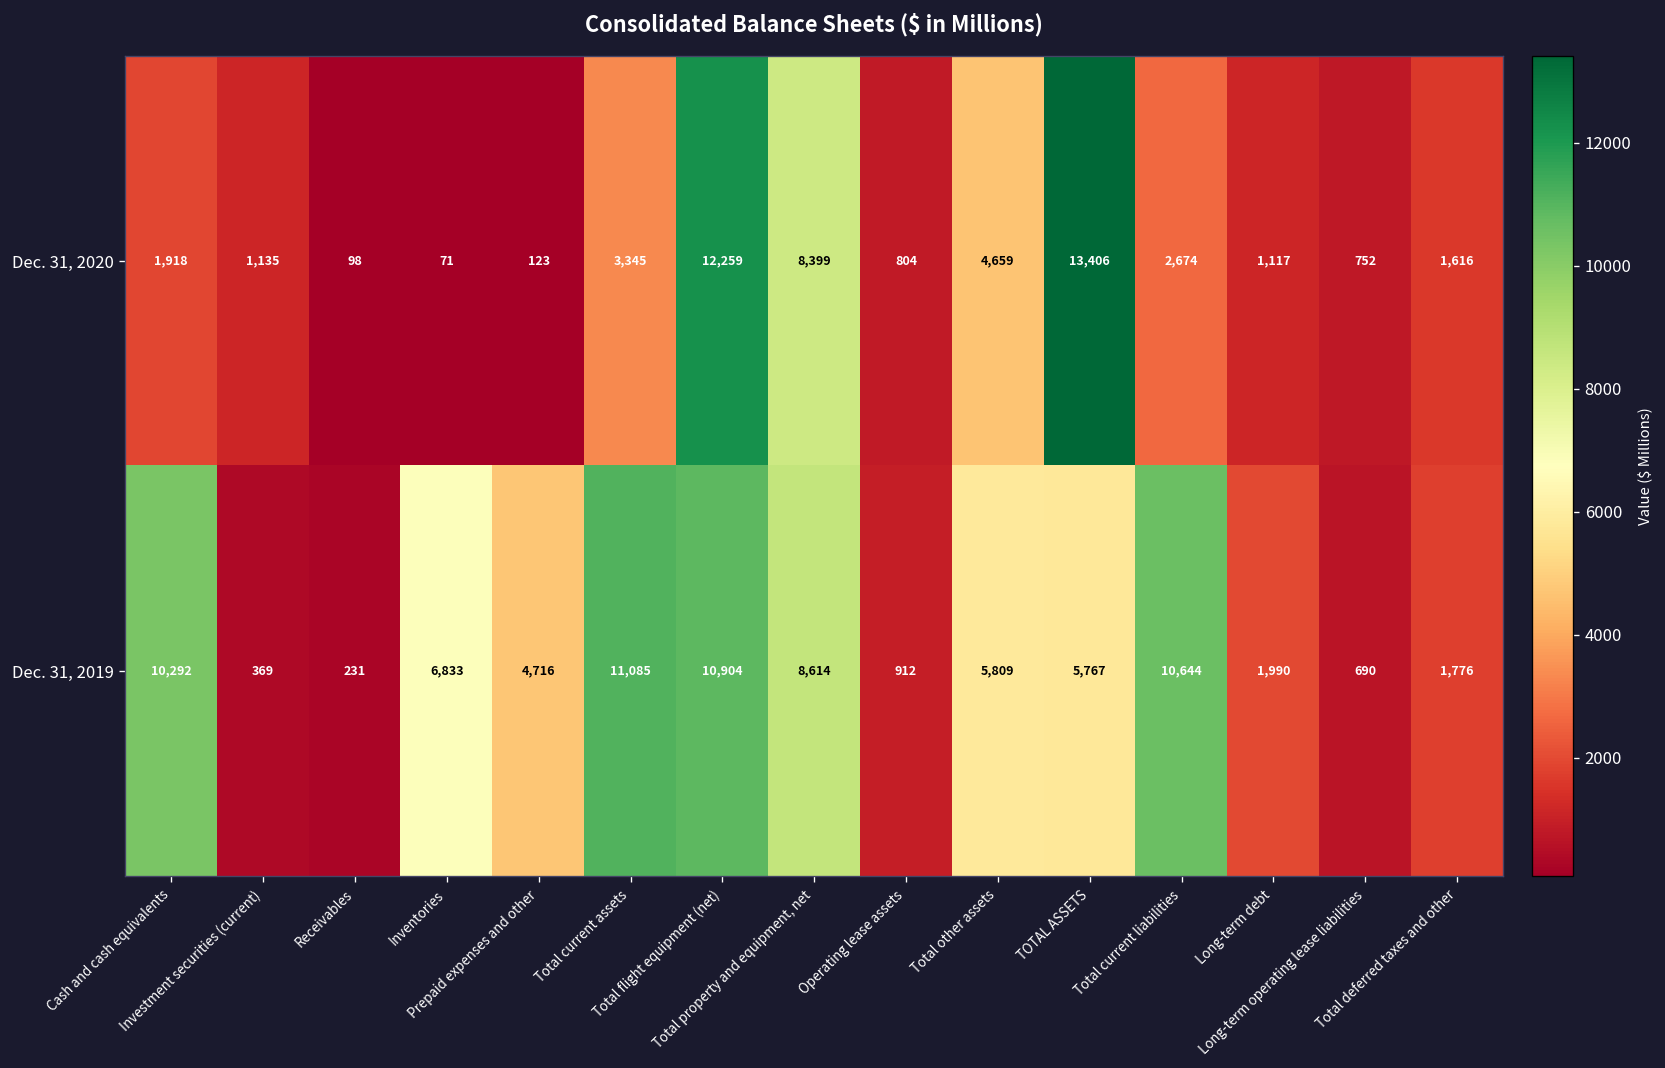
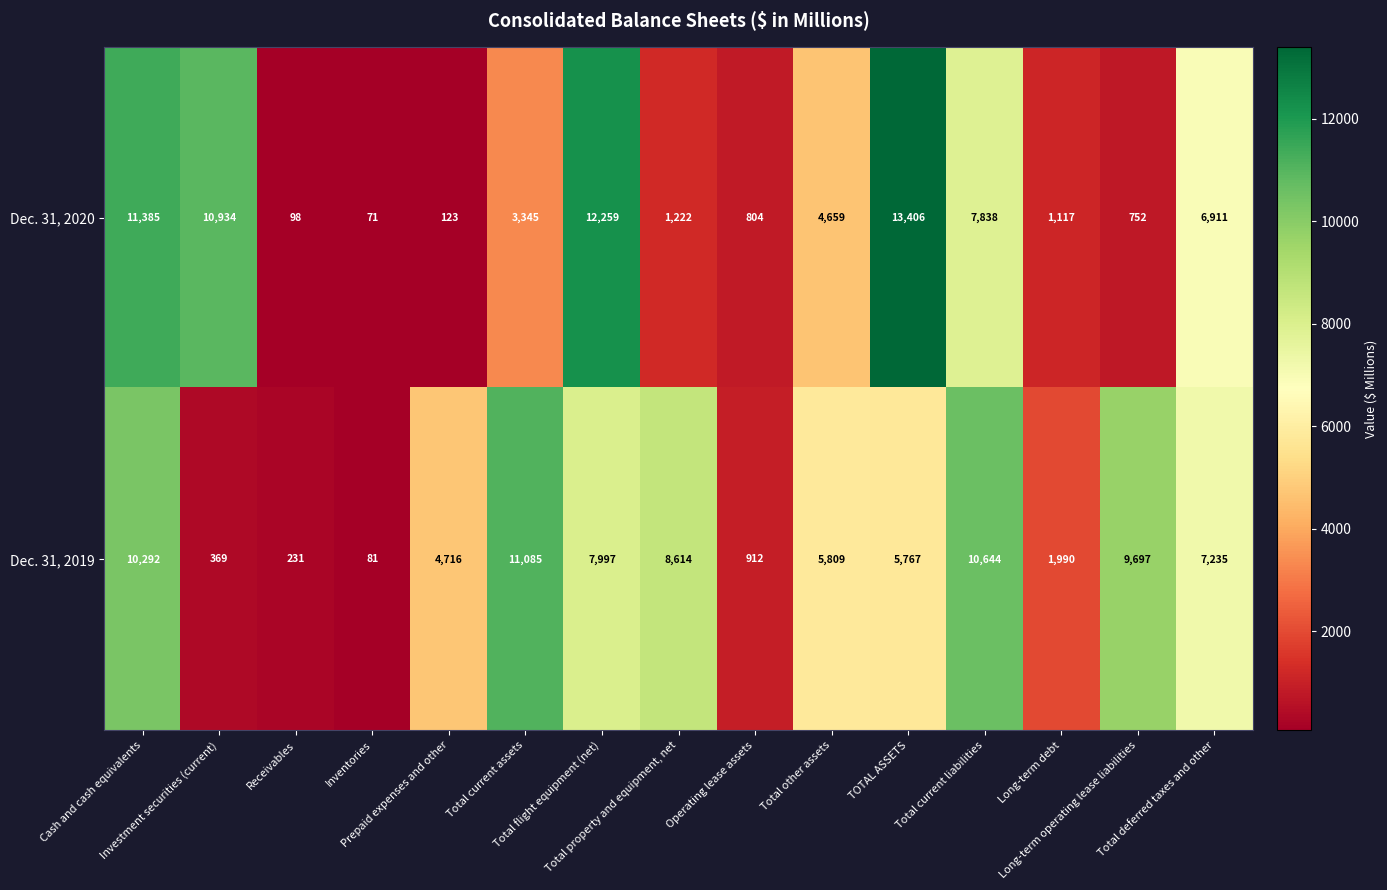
  {
    "Dec. 31, 2020": {
-     "Cash and cash equivalents": "1,918",
-     "Investment securities (current)": "1,135",
+     "Cash and cash equivalents": "11,385",
+     "Investment securities (current)": "10,934",
      "Receivables": "98",
      "Inventories": "71",
      "Prepaid expenses and other": "123",
      "Total current assets": "3,345",
      "Total flight equipment (net)": "12,259",
-     "Total property and equipment, net": "8,399",
+     "Total property and equipment, net": "1,222",
      "Operating lease assets": "804",
      "Total other assets": "4,659",
      "TOTAL ASSETS": "13,406",
-     "Total current liabilities": "2,674",
+     "Total current liabilities": "7,838",
      "Long-term debt": "1,117",
      "Long-term operating lease liabilities": "752",
-     "Total deferred taxes and other": "1,616"
+     "Total deferred taxes and other": "6,911"
    },
    "Dec. 31, 2019": {
      "Cash and cash equivalents": "10,292",
      "Investment securities (current)": "369",
      "Receivables": "231",
-     "Inventories": "6,833",
+     "Inventories": "81",
      "Prepaid expenses and other": "4,716",
      "Total current assets": "11,085",
-     "Total flight equipment (net)": "10,904",
+     "Total flight equipment (net)": "7,997",
      "Total property and equipment, net": "8,614",
      "Operating lease assets": "912",
      "Total other assets": "5,809",
      "TOTAL ASSETS": "5,767",
      "Total current liabilities": "10,644",
      "Long-term debt": "1,990",
-     "Long-term operating lease liabilities": "690",
-     "Total deferred taxes and other": "1,776"
+     "Long-term operating lease liabilities": "9,697",
+     "Total deferred taxes and other": "7,235"
    }
  }
